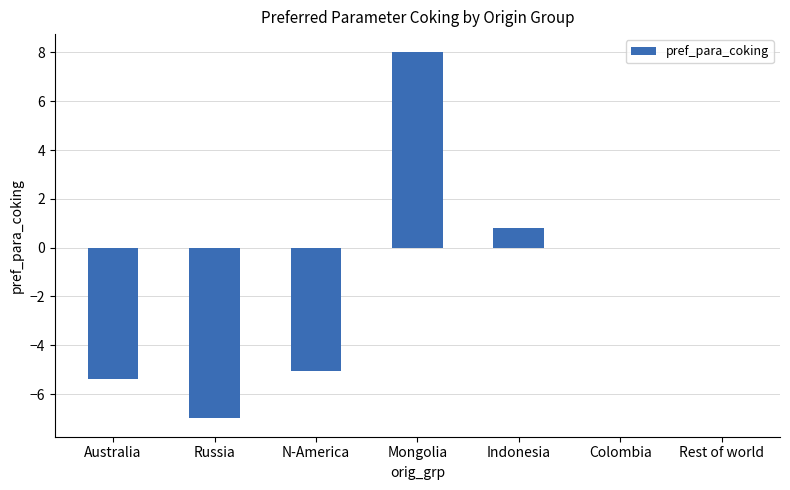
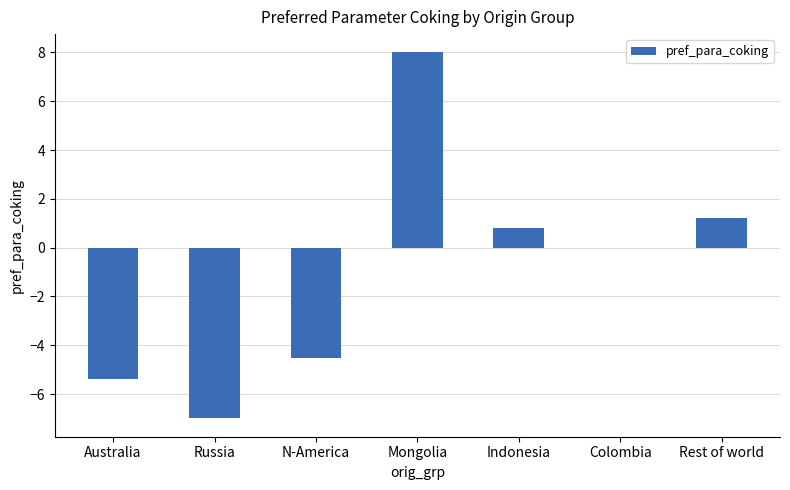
  {
    "Australia": -5.4,
    "Russia": -7.0,
-   "N-America": -5.1,
+   "N-America": -4.5,
    "Mongolia": 8.0,
    "Indonesia": 0.8,
    "Colombia": 0.0,
-   "Rest of world": 0.0
+   "Rest of world": 1.2
  }
